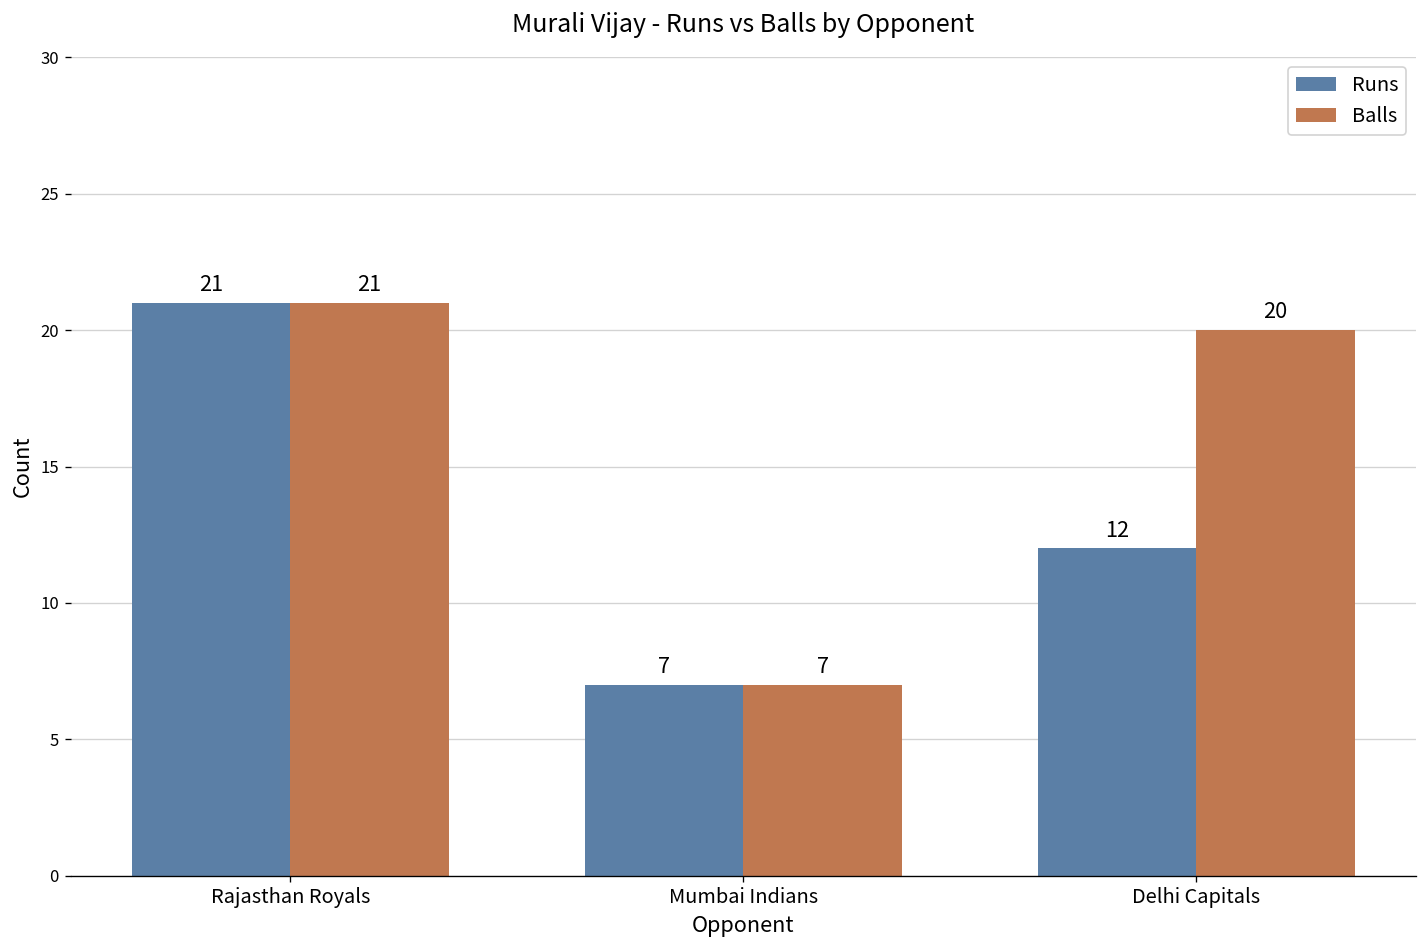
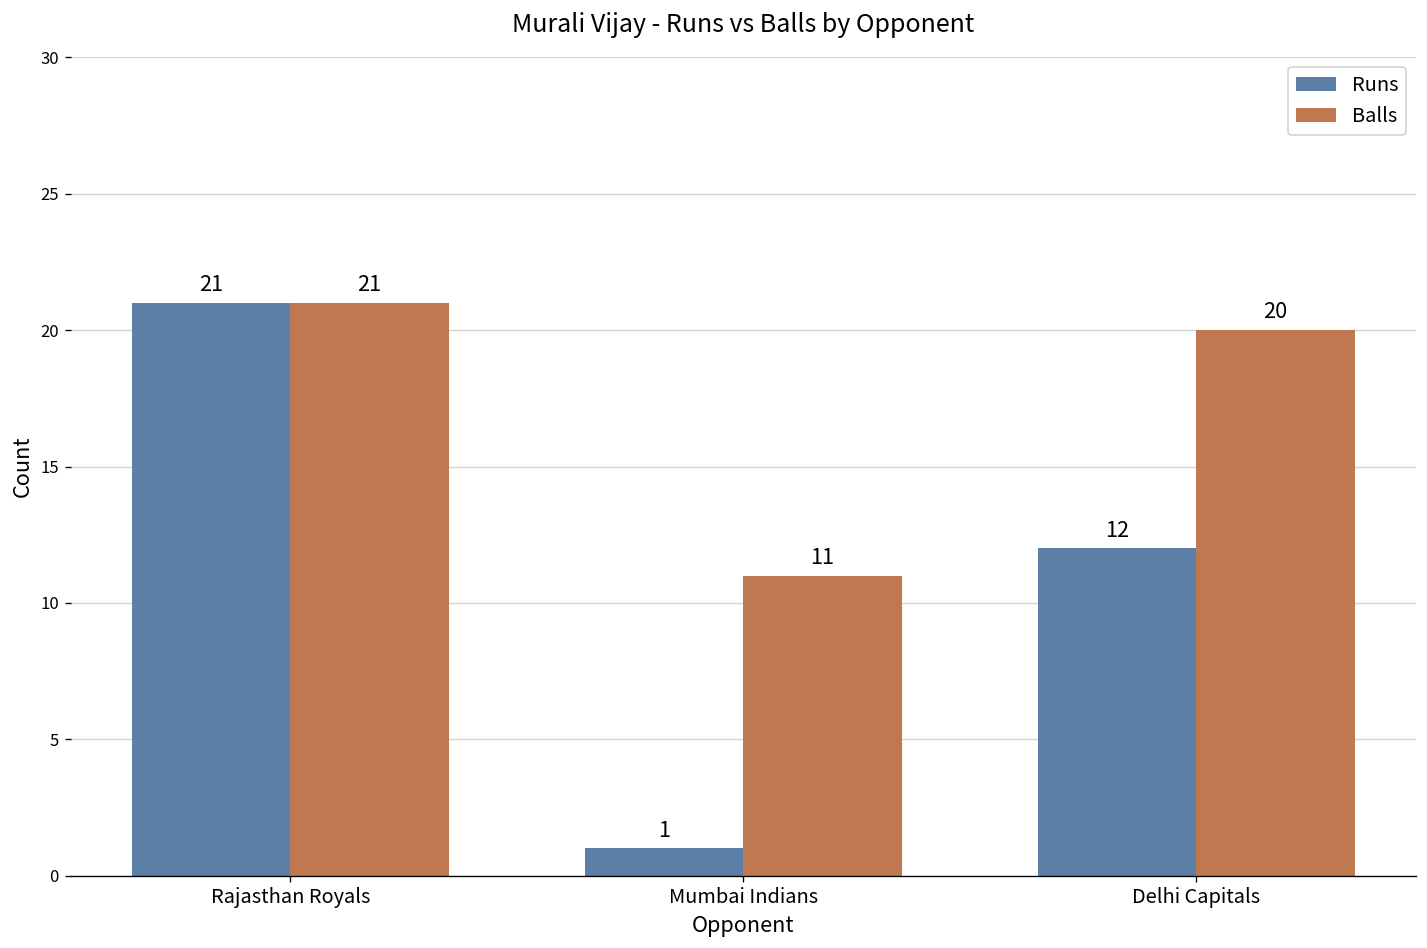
  {
    "Runs": {
      "Rajasthan Royals": 21,
-     "Mumbai Indians": 7,
+     "Mumbai Indians": 1,
      "Delhi Capitals": 12
    },
    "Balls": {
      "Rajasthan Royals": 21,
-     "Mumbai Indians": 7,
+     "Mumbai Indians": 11,
      "Delhi Capitals": 20
    }
  }
